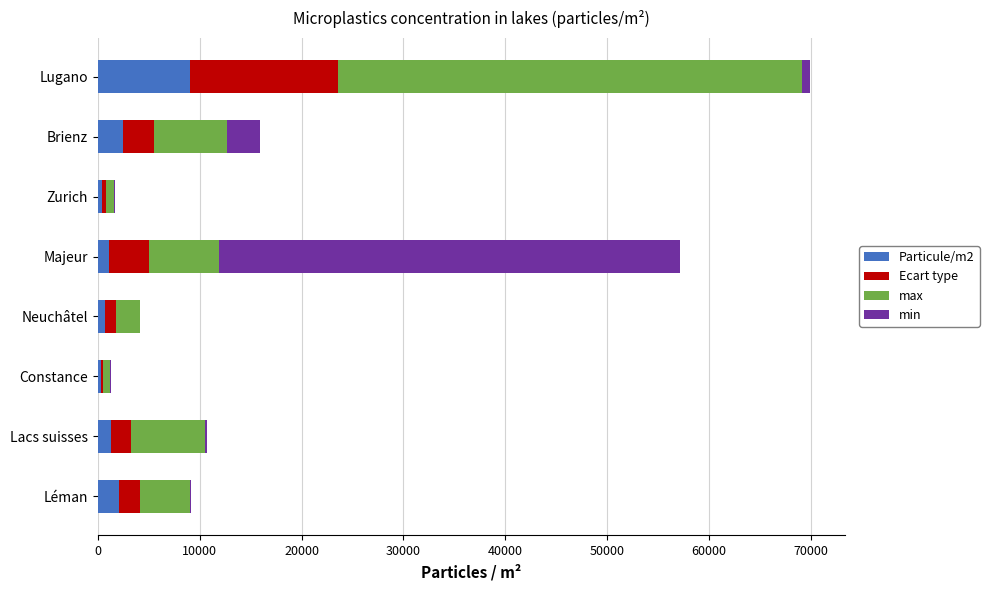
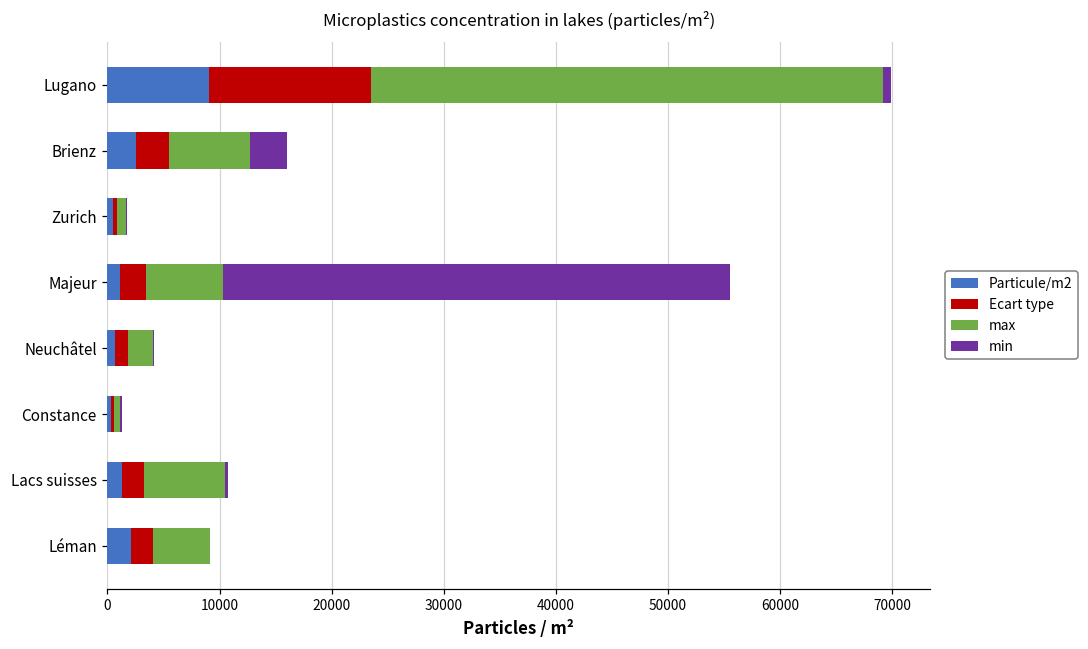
  {
    "Particule/m2": {
      "Lugano": 9000,
      "Brienz": 2500,
      "Zurich": 500,
      "Majeur": 1100,
      "Neuchâtel": 700,
      "Constance": 300,
      "Lacs suisses": 1300,
      "Léman": 2100
    },
    "Ecart type": {
      "Lugano": 14500,
      "Brienz": 3000,
      "Zurich": 400,
-     "Majeur": 3900,
+     "Majeur": 2300,
      "Neuchâtel": 1100,
      "Lacs suisses": 2000,
      "Léman": 2000
    },
    "max": {
      "Lugano": 45600,
      "Brienz": 7200,
      "Zurich": 800,
      "Majeur": 6900,
      "Neuchâtel": 2300,
      "Constance": 600,
      "Lacs suisses": 7200,
      "Léman": 5000
    },
    "min": {
      "Lugano": 700,
      "Brienz": 3300,
      "Majeur": 45200,
      "Lacs suisses": 300
    }
  }
